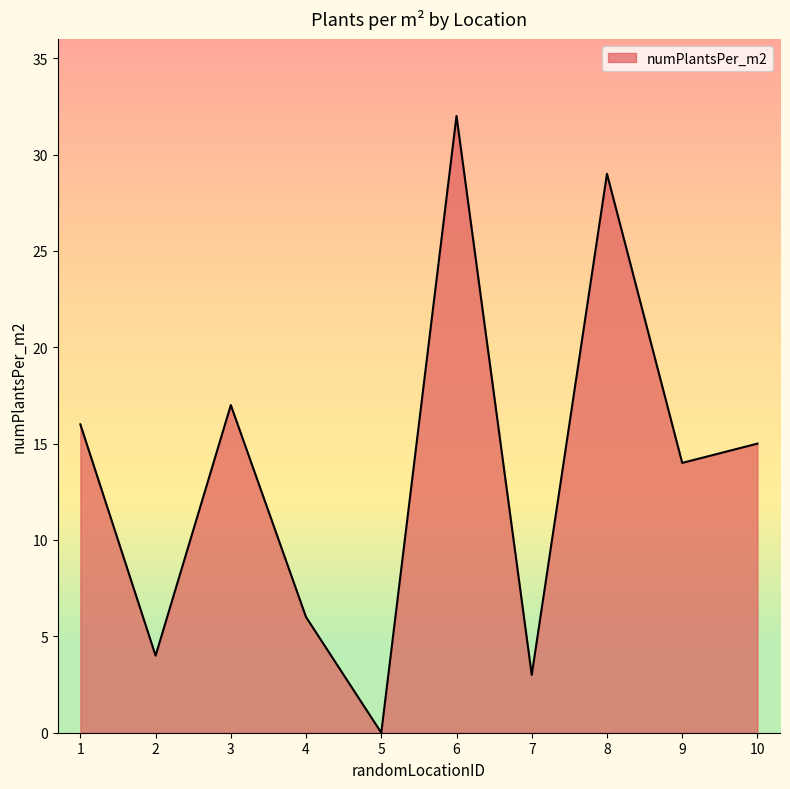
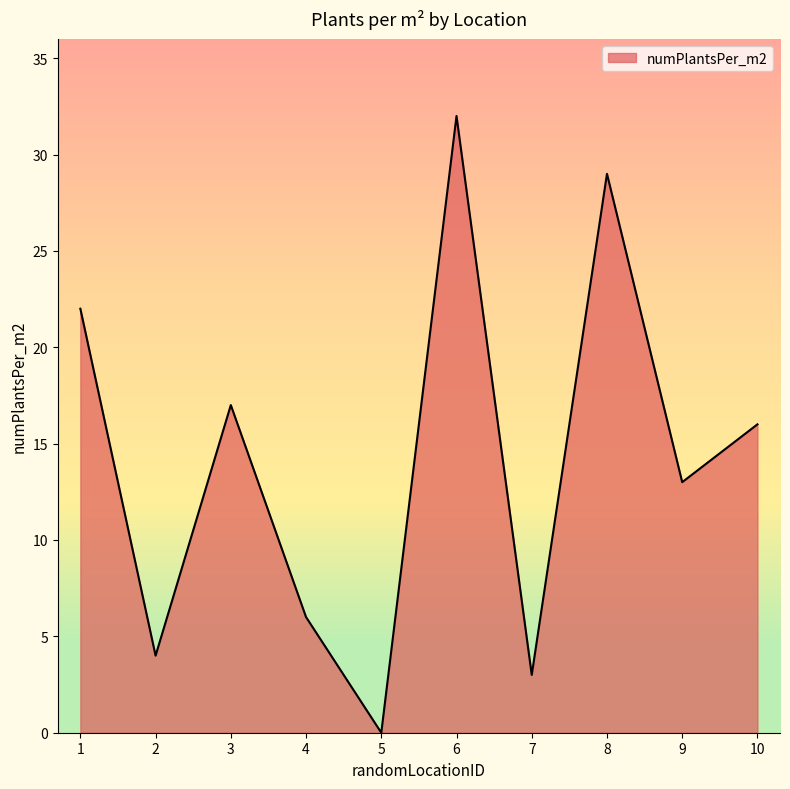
  {
-   "1": 16,
+   "1": 22,
    "2": 4,
    "3": 17,
    "4": 6,
    "5": 0,
    "6": 32,
    "7": 3,
    "8": 29,
-   "9": 14,
-   "10": 15
+   "9": 13,
+   "10": 16
  }
